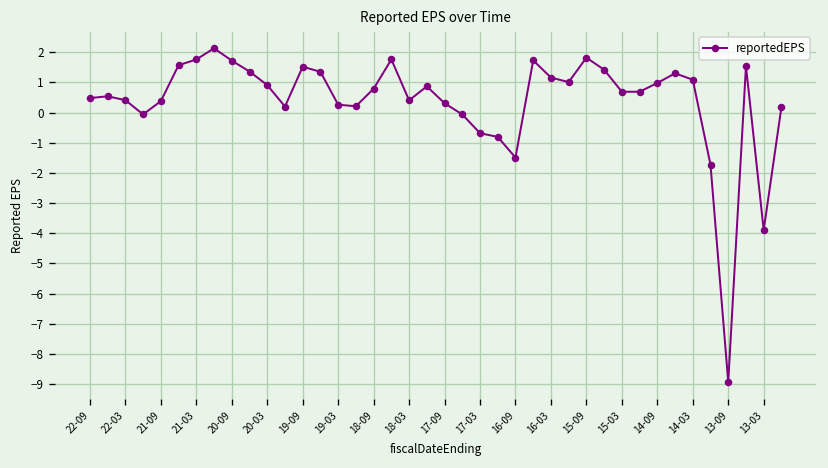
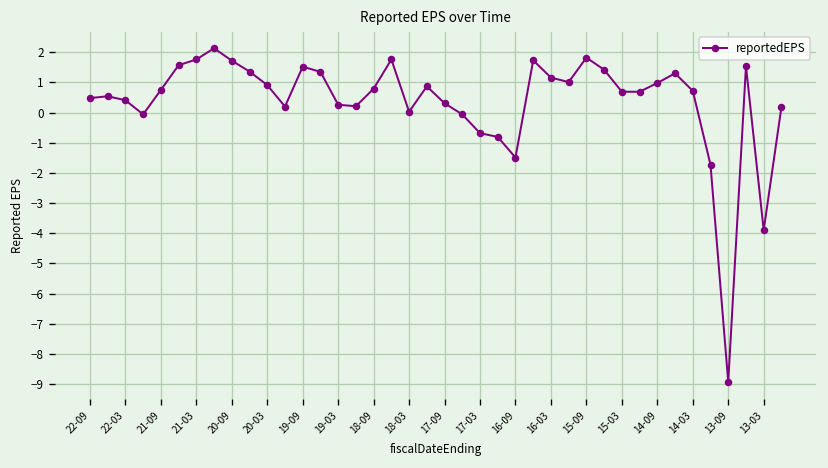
  {
    "22-09": 0.5,
    "22-03": 0.4,
-   "21-09": 0.4,
+   "21-09": 0.8,
    "21-03": 1.8,
    "20-09": 1.7,
    "20-03": 0.9,
    "19-09": 1.5,
    "19-03": 0.3,
    "18-09": 0.8,
-   "18-03": 0.4,
+   "18-03": 0.0,
    "17-09": 0.3,
    "17-03": -0.7,
    "16-09": -1.5,
    "16-03": 1.2,
    "15-09": 1.8,
    "15-03": 0.7,
    "14-09": 1.0,
-   "14-03": 1.1,
+   "14-03": 0.7,
    "13-09": -8.9,
    "13-03": -3.9
  }
